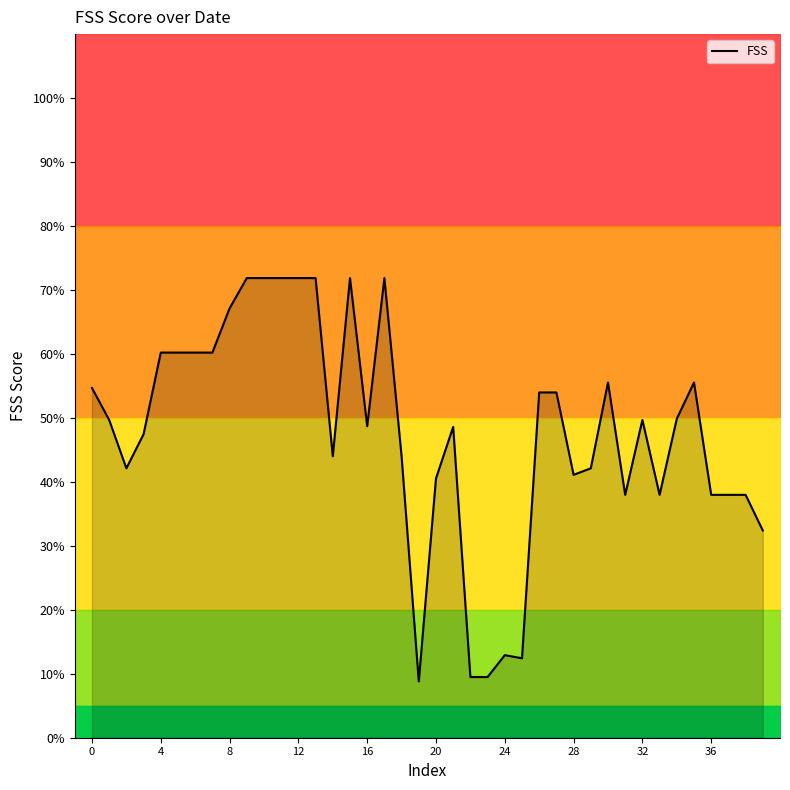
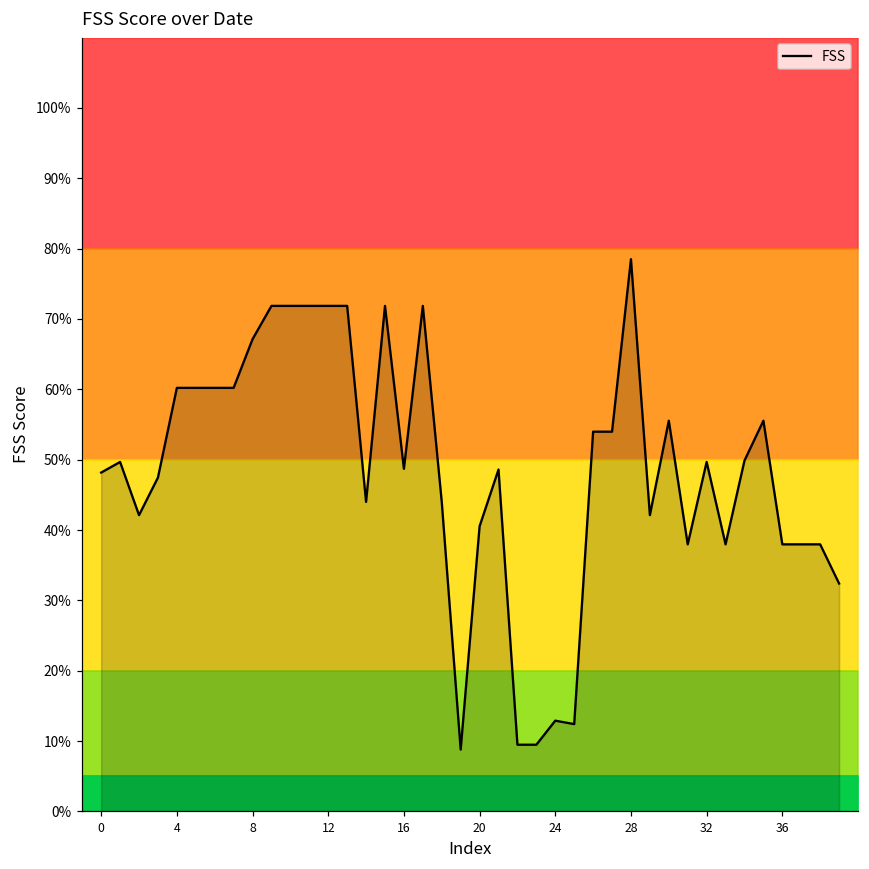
  {
    "FSS": {
-     "0": "55%",
+     "0": "48%",
      "4": "60%",
      "8": "67%",
      "12": "72%",
      "16": "49%",
      "20": "41%",
      "24": "13%",
-     "28": "41%",
+     "28": "79%",
      "32": "50%",
      "36": "38%"
    }
  }
